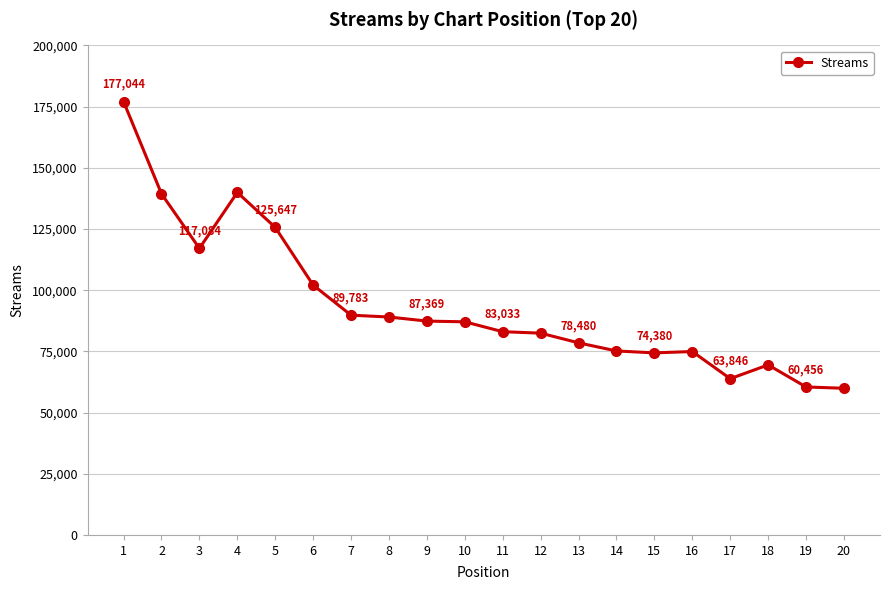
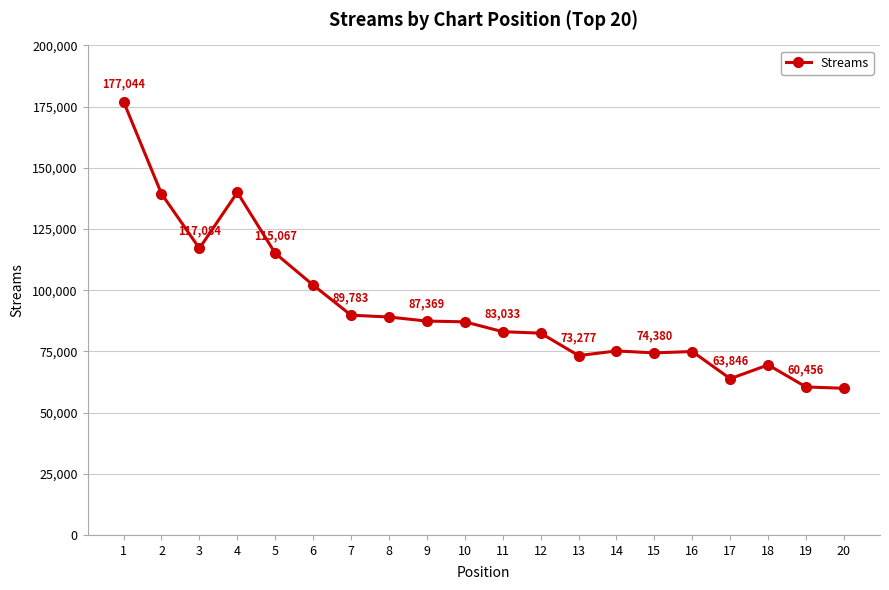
  {
    "1": "177,044",
    "3": "117,084",
-   "5": "125,647",
+   "5": "115,067",
    "7": "89,783",
    "9": "87,369",
    "11": "83,033",
-   "13": "78,480",
+   "13": "73,277",
    "15": "74,380",
    "17": "63,846",
    "19": "60,456"
  }
